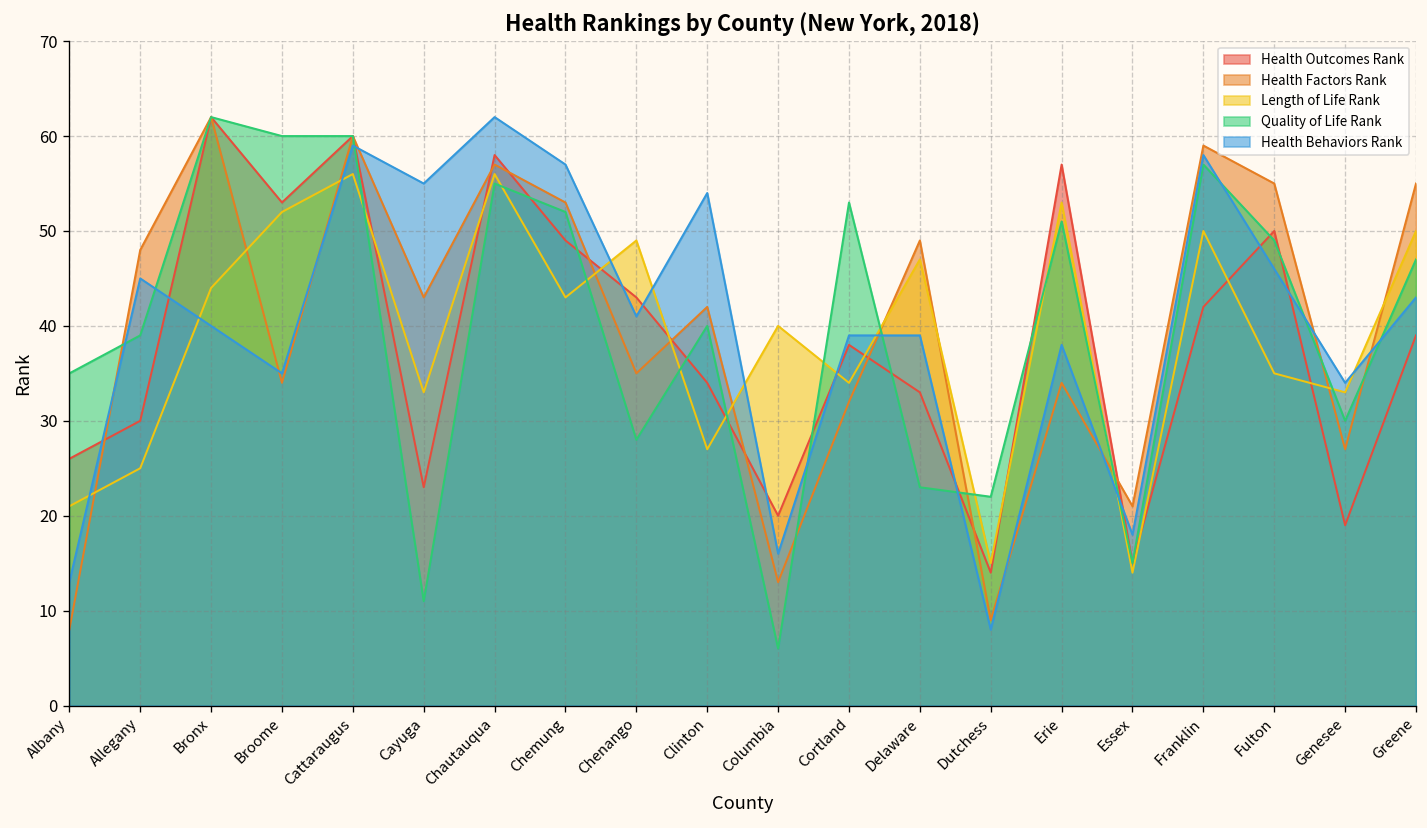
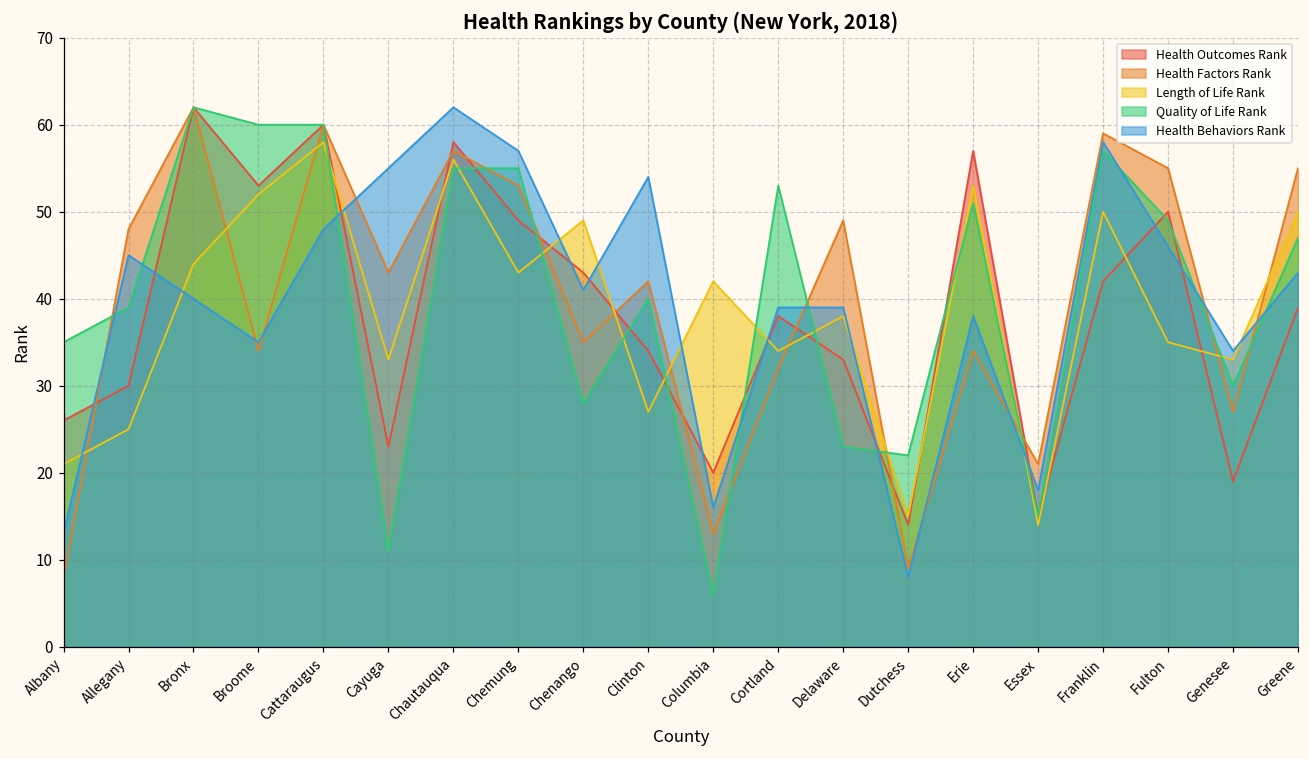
  {
    "Length of Life Rank": {
      "Albany": 21,
      "Allegany": 25,
      "Bronx": 44,
      "Broome": 52,
-     "Cattaraugus": 56,
+     "Cattaraugus": 58,
      "Cayuga": 33,
      "Chautauqua": 56,
      "Chemung": 43,
      "Chenango": 49,
      "Clinton": 27,
-     "Columbia": 40,
+     "Columbia": 42,
      "Cortland": 34,
-     "Delaware": 47,
+     "Delaware": 38,
      "Dutchess": 15,
      "Erie": 53,
      "Essex": 14,
      "Franklin": 50,
      "Fulton": 35,
      "Genesee": 33,
      "Greene": 50
    },
    "Quality of Life Rank": {
      "Albany": 35,
      "Allegany": 39,
      "Broome": 60,
      "Cayuga": 11,
      "Chautauqua": 55,
-     "Chemung": 52,
+     "Chemung": 55,
      "Chenango": 28,
      "Clinton": 40,
      "Columbia": 6,
      "Cortland": 53,
      "Delaware": 23,
      "Dutchess": 22,
      "Erie": 51,
      "Franklin": 57,
      "Fulton": 49,
      "Genesee": 30,
      "Greene": 47
    },
    "Health Behaviors Rank": {
      "Albany": 13,
      "Allegany": 45,
      "Bronx": 40,
      "Broome": 35,
-     "Cattaraugus": 59,
+     "Cattaraugus": 48,
      "Cayuga": 55,
      "Chautauqua": 62,
      "Chemung": 57,
      "Chenango": 41,
      "Clinton": 54,
      "Columbia": 16,
      "Cortland": 39,
      "Delaware": 39,
      "Dutchess": 8,
      "Erie": 38,
      "Essex": 18,
      "Franklin": 58,
      "Fulton": 46,
      "Genesee": 34,
      "Greene": 43
    }
  }
